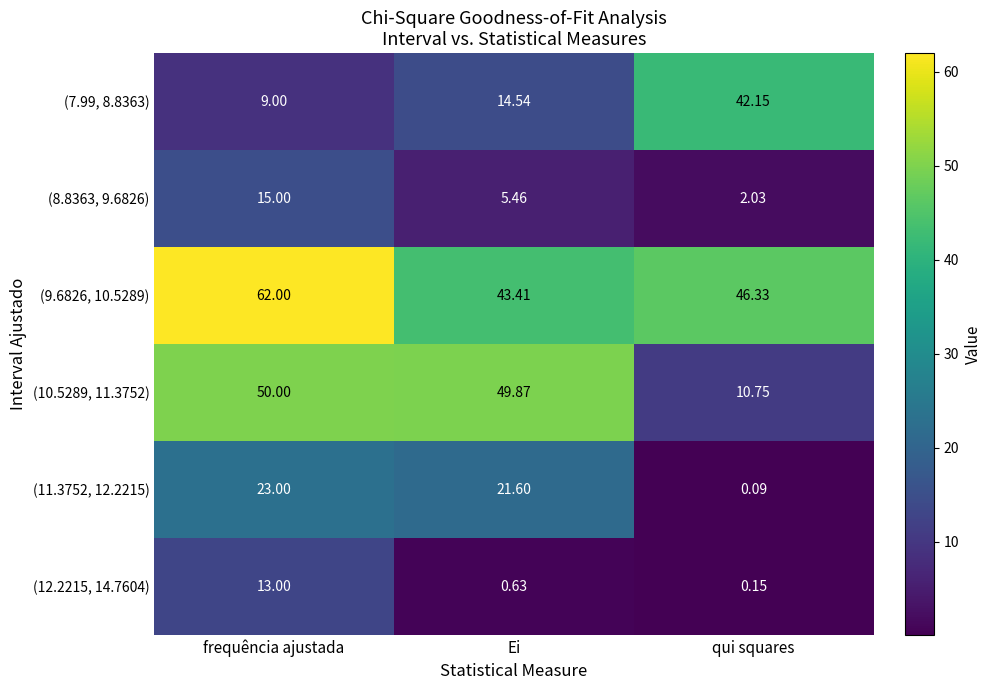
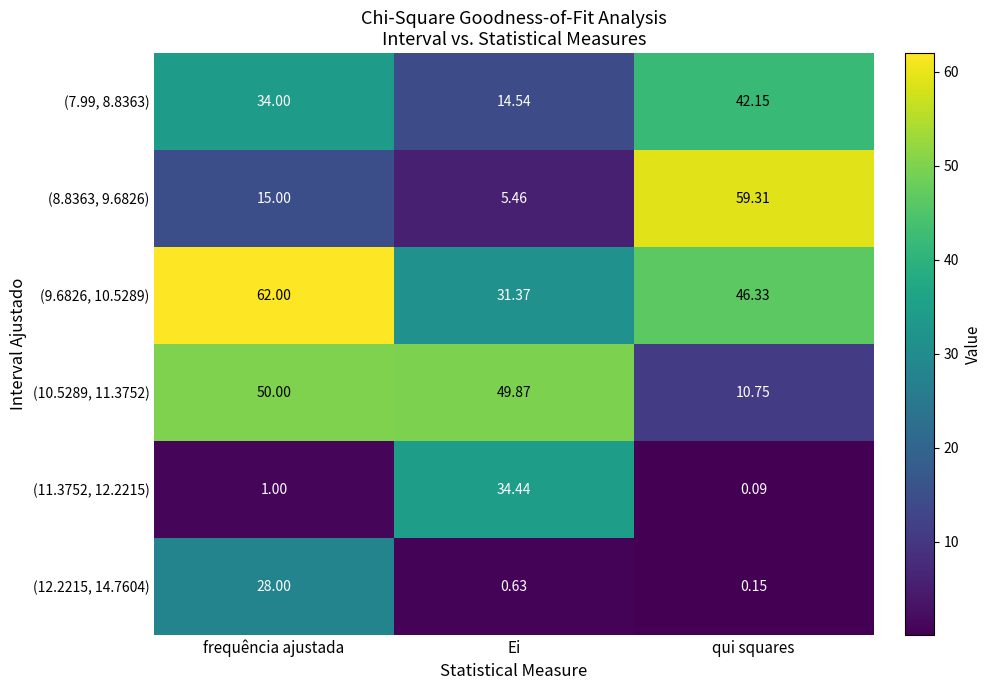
  {
    "(7.99, 8.8363)": {
-     "frequência ajustada": 9.00,
+     "frequência ajustada": 34.00,
      "Ei": 14.54,
      "qui squares": 42.15
    },
    "(8.8363, 9.6826)": {
      "frequência ajustada": 15.00,
      "Ei": 5.46,
-     "qui squares": 2.03
+     "qui squares": 59.31
    },
    "(9.6826, 10.5289)": {
      "frequência ajustada": 62.00,
-     "Ei": 43.41,
+     "Ei": 31.37,
      "qui squares": 46.33
    },
    "(10.5289, 11.3752)": {
      "frequência ajustada": 50.00,
      "Ei": 49.87,
      "qui squares": 10.75
    },
    "(11.3752, 12.2215)": {
-     "frequência ajustada": 23.00,
-     "Ei": 21.60,
+     "frequência ajustada": 1.00,
+     "Ei": 34.44,
      "qui squares": 0.09
    },
    "(12.2215, 14.7604)": {
-     "frequência ajustada": 13.00,
+     "frequência ajustada": 28.00,
      "Ei": 0.63,
      "qui squares": 0.15
    }
  }
